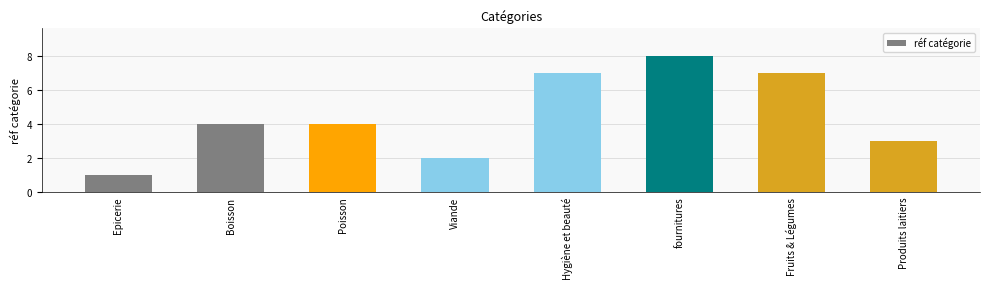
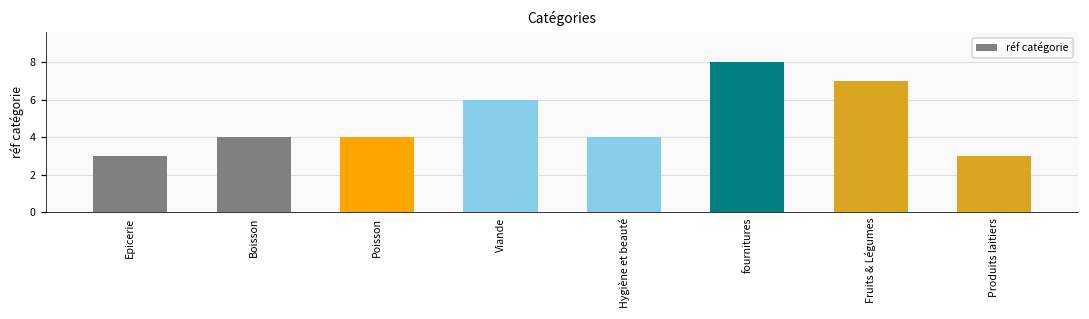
  {
-   "Epicerie": 1,
+   "Epicerie": 3,
    "Boisson": 4,
    "Poisson": 4,
-   "Viande": 2,
-   "Hygiène et beauté": 7,
+   "Viande": 6,
+   "Hygiène et beauté": 4,
    "fournitures": 8,
    "Fruits & Légumes": 7,
    "Produits laitiers": 3
  }
